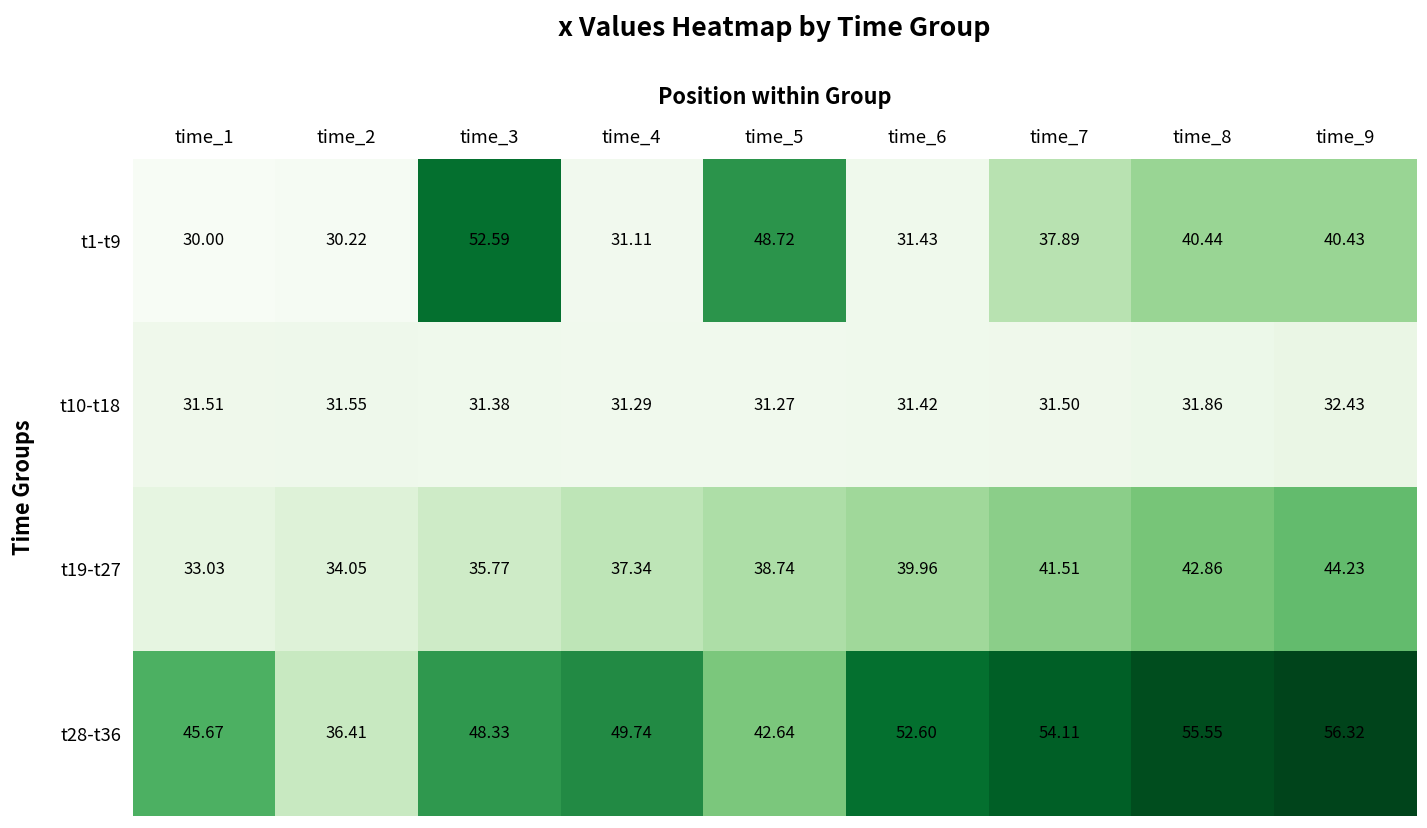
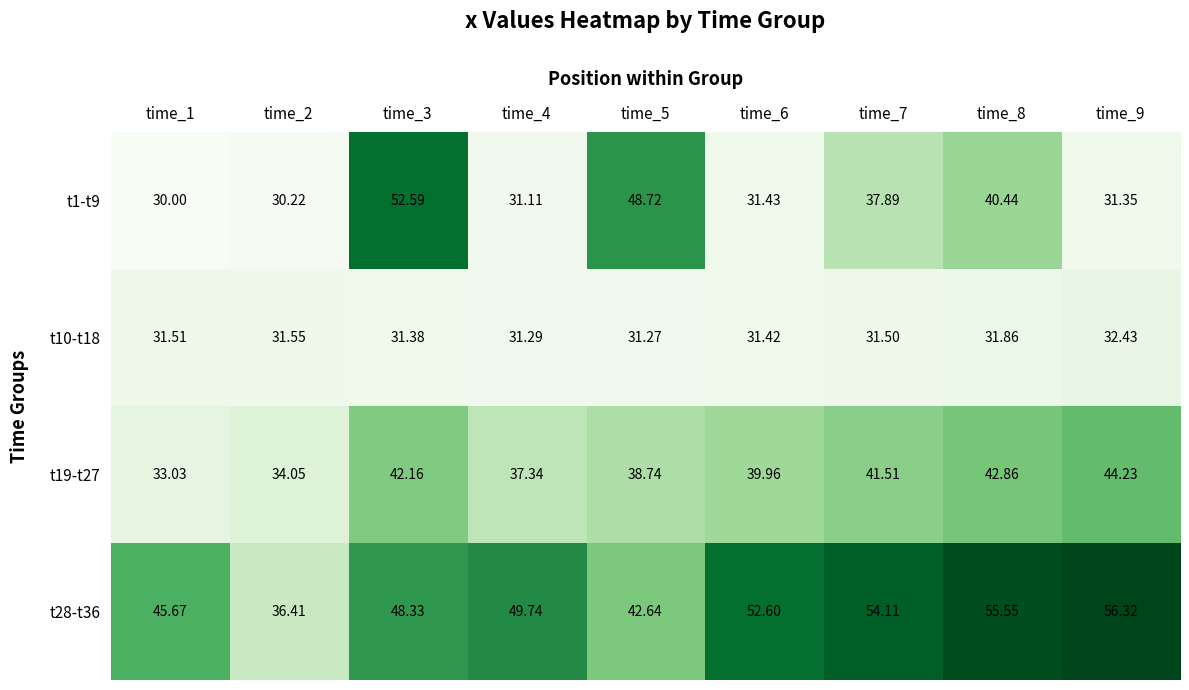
  {
    "t1-t9": {
      "time_1": 30.00,
      "time_2": 30.22,
      "time_3": 52.59,
      "time_4": 31.11,
      "time_5": 48.72,
      "time_6": 31.43,
      "time_7": 37.89,
      "time_8": 40.44,
-     "time_9": 40.43
+     "time_9": 31.35
    },
    "t10-t18": {
      "time_1": 31.51,
      "time_2": 31.55,
      "time_3": 31.38,
      "time_4": 31.29,
      "time_5": 31.27,
      "time_6": 31.42,
      "time_7": 31.50,
      "time_8": 31.86,
      "time_9": 32.43
    },
    "t19-t27": {
      "time_1": 33.03,
      "time_2": 34.05,
-     "time_3": 35.77,
+     "time_3": 42.16,
      "time_4": 37.34,
      "time_5": 38.74,
      "time_6": 39.96,
      "time_7": 41.51,
      "time_8": 42.86,
      "time_9": 44.23
    },
    "t28-t36": {
      "time_1": 45.67,
      "time_2": 36.41,
      "time_3": 48.33,
      "time_4": 49.74,
      "time_5": 42.64,
      "time_6": 52.60,
      "time_7": 54.11,
      "time_8": 55.55,
      "time_9": 56.32
    }
  }
